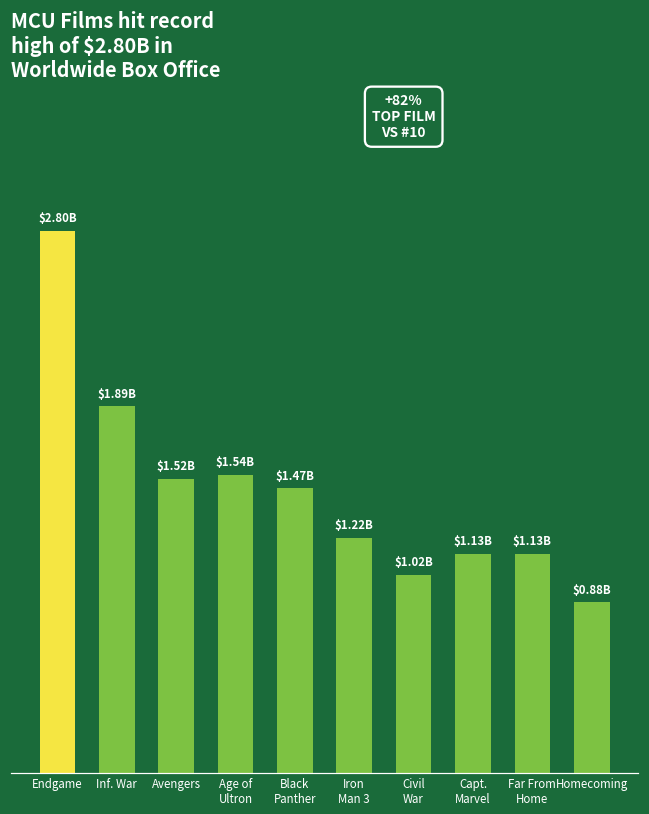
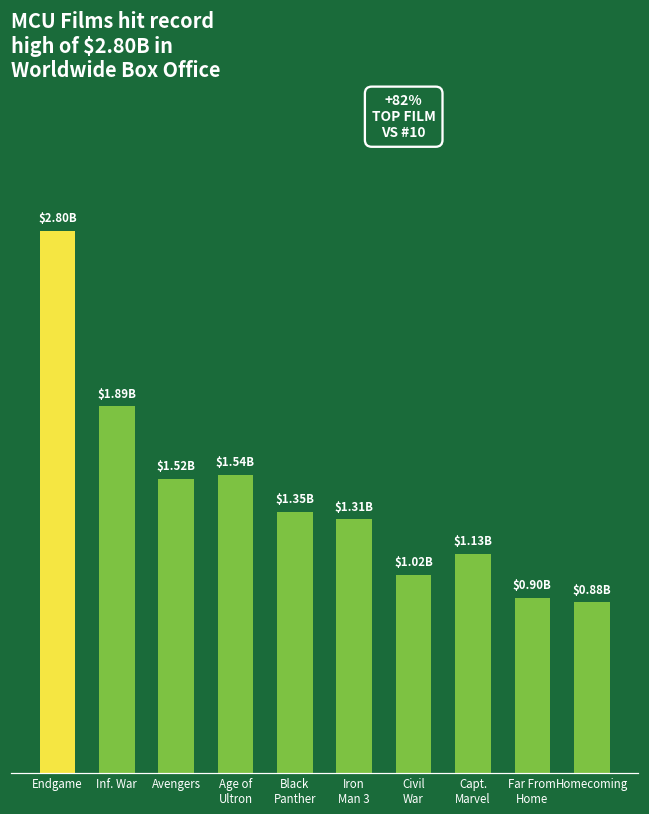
  {
    "Endgame": "$2.80B",
    "Inf. War": "$1.89B",
    "Avengers": "$1.52B",
    "Age of Ultron": "$1.54B",
-   "Black Panther": "$1.47B",
-   "Iron Man 3": "$1.22B",
+   "Black Panther": "$1.35B",
+   "Iron Man 3": "$1.31B",
    "Civil War": "$1.02B",
    "Capt. Marvel": "$1.13B",
-   "Far From Home": "$1.13B",
+   "Far From Home": "$0.90B",
    "Homecoming": "$0.88B"
  }
